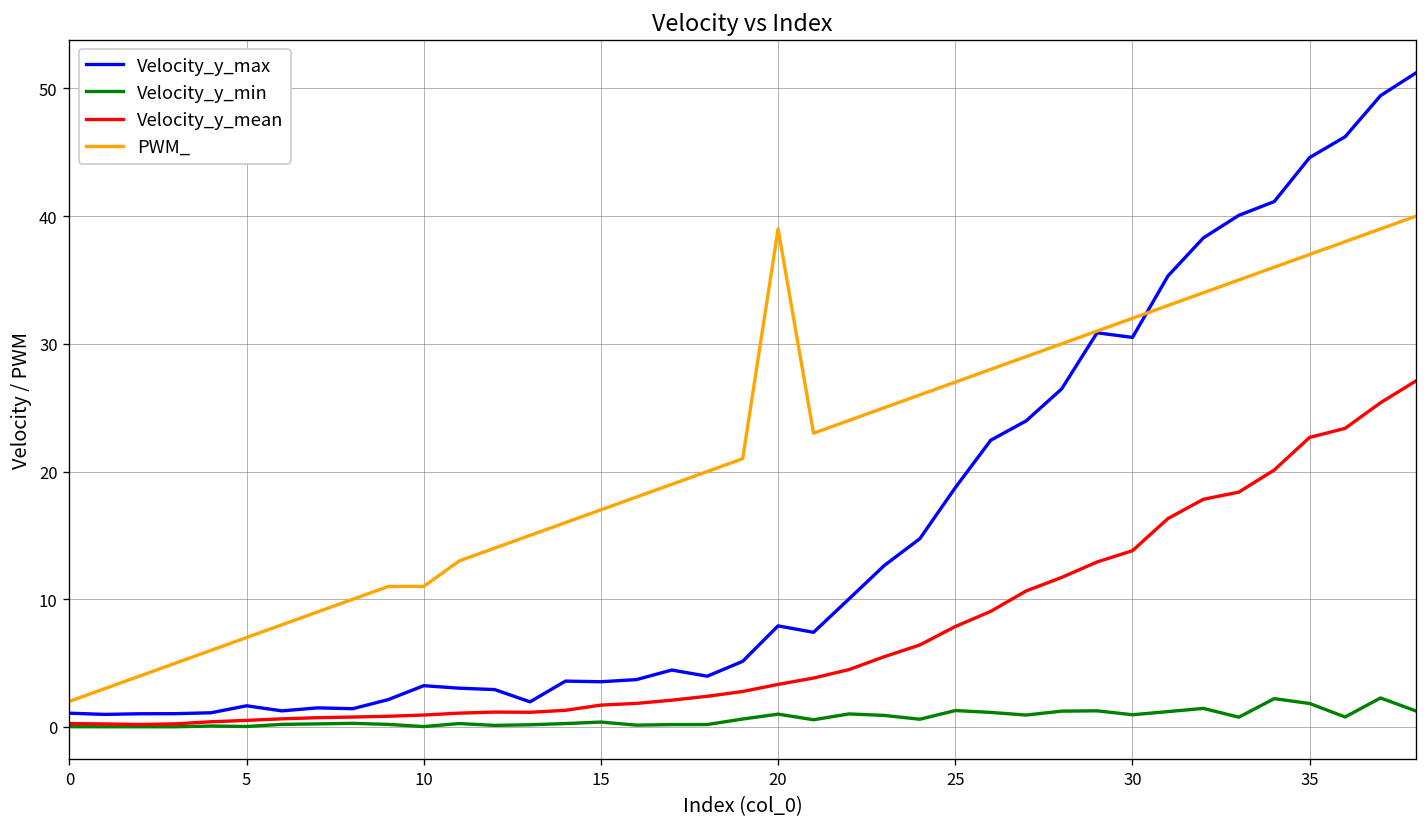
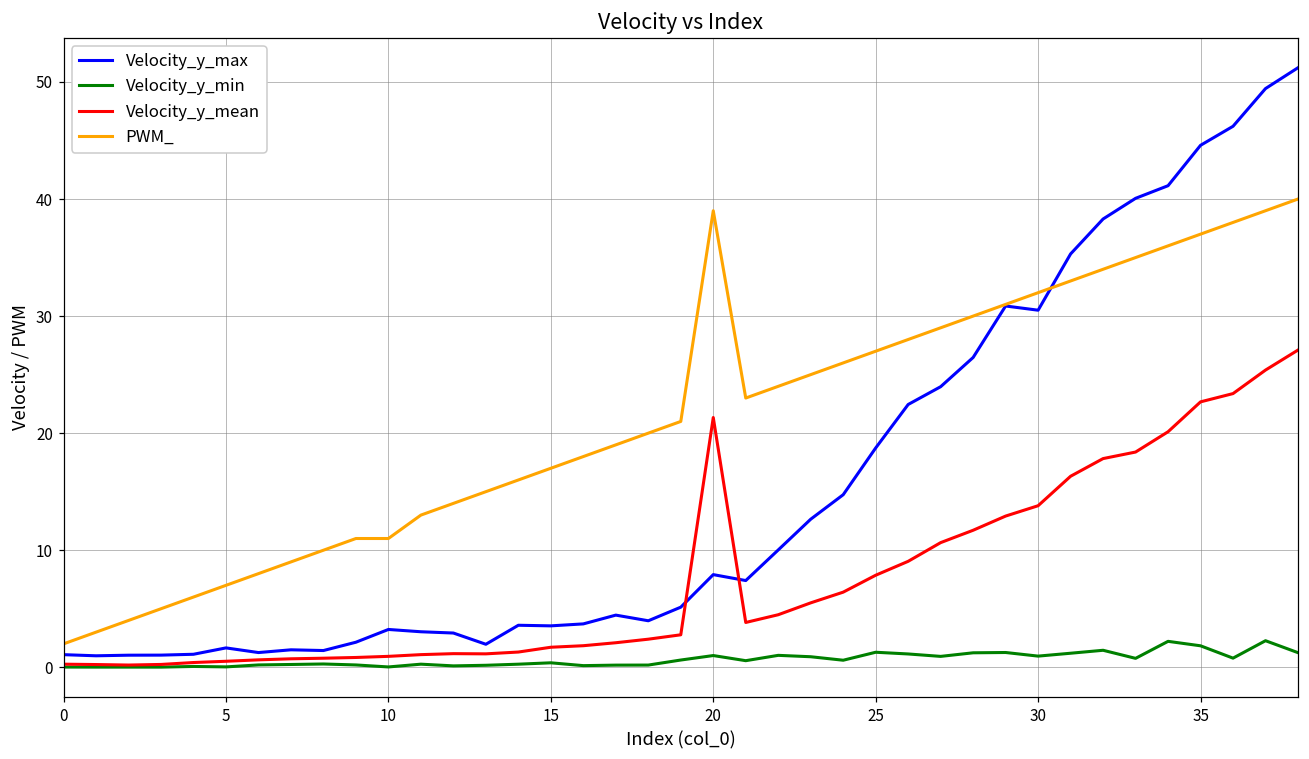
  {
    "Velocity_y_max": {
      "0": 1.1,
      "5": 1.7,
      "10": 3.2,
      "15": 3.5,
      "20": 7.9,
      "25": 18.7,
      "30": 30.5,
      "35": 44.6
    },
    "Velocity_y_min": {
      "0": 0.0,
      "5": 0.0,
      "10": 0.0,
      "15": 0.4,
      "20": 1.0,
      "25": 1.3,
      "30": 1.0,
      "35": 1.8
    },
    "Velocity_y_mean": {
      "0": 0.3,
      "5": 0.5,
      "10": 0.9,
      "15": 1.7,
-     "20": 3.3,
+     "20": 21.3,
      "25": 7.9,
      "30": 13.8,
      "35": 22.7
    },
    "PWM_": {
      "0": 2.0,
      "5": 7.0,
      "10": 11.0,
      "15": 17.0,
      "20": 39.0,
      "25": 27.0,
      "30": 32.0,
      "35": 37.0
    }
  }
